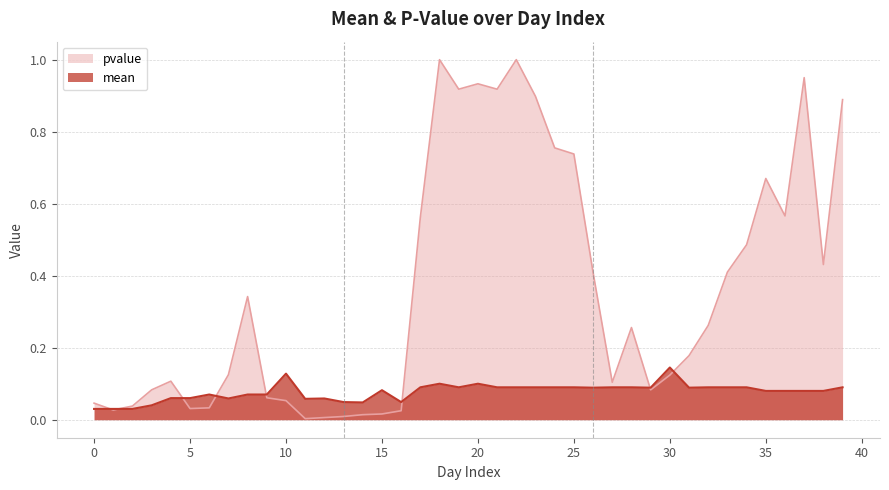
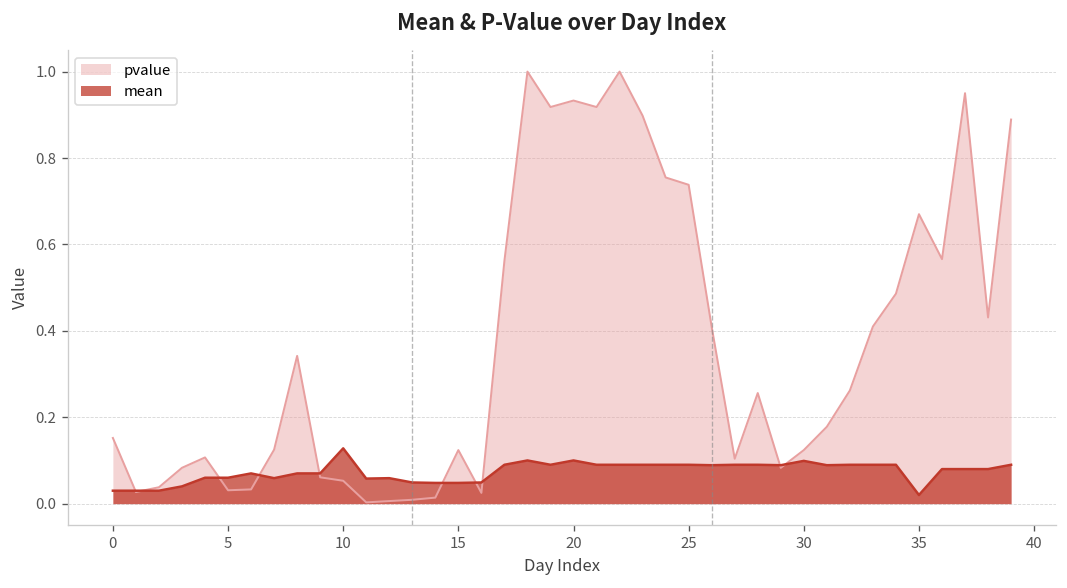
  {
    "pvalue": {
-     "0": 0.05,
+     "0": 0.15,
      "5": 0.03,
      "10": 0.05,
-     "15": 0.02,
+     "15": 0.12,
      "20": 0.93,
      "25": 0.74,
      "30": 0.12,
      "35": 0.67
    },
    "mean": {
      "0": 0.03,
      "5": 0.06,
      "10": 0.13,
-     "15": 0.08,
+     "15": 0.05,
      "20": 0.10,
      "25": 0.09,
-     "30": 0.15,
-     "35": 0.08
+     "30": 0.10,
+     "35": 0.02
    }
  }
